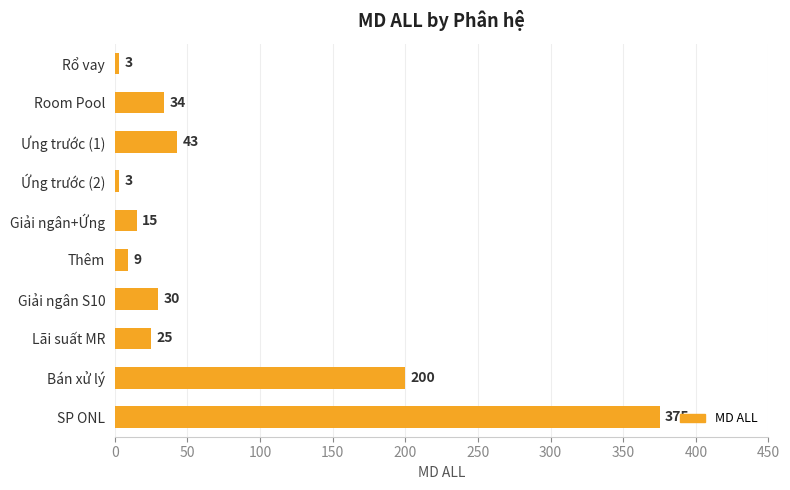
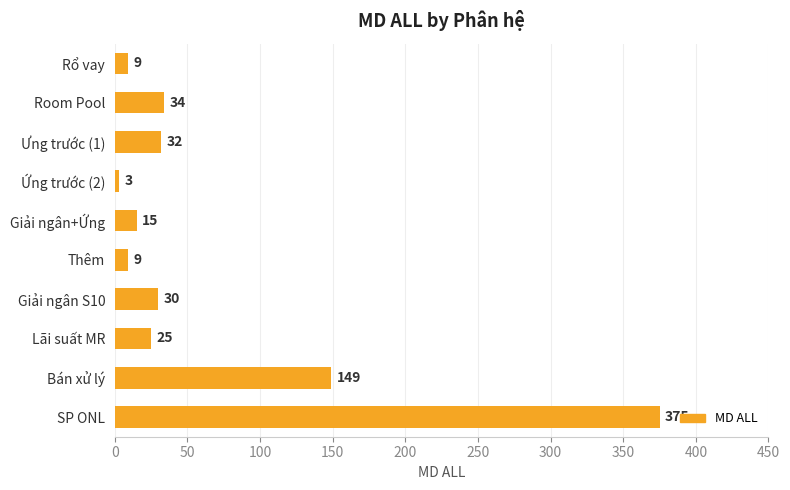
  {
-   "Rổ vay": 3,
+   "Rổ vay": 9,
    "Room Pool": 34,
-   "Ưng trước (1)": 43,
+   "Ưng trước (1)": 32,
    "Ứng trước (2)": 3,
    "Giải ngân+Ứng": 15,
    "Thêm": 9,
    "Giải ngân S10": 30,
    "Lãi suất MR": 25,
-   "Bán xử lý": 200,
+   "Bán xử lý": 149,
    "SP ONL": 375
  }
